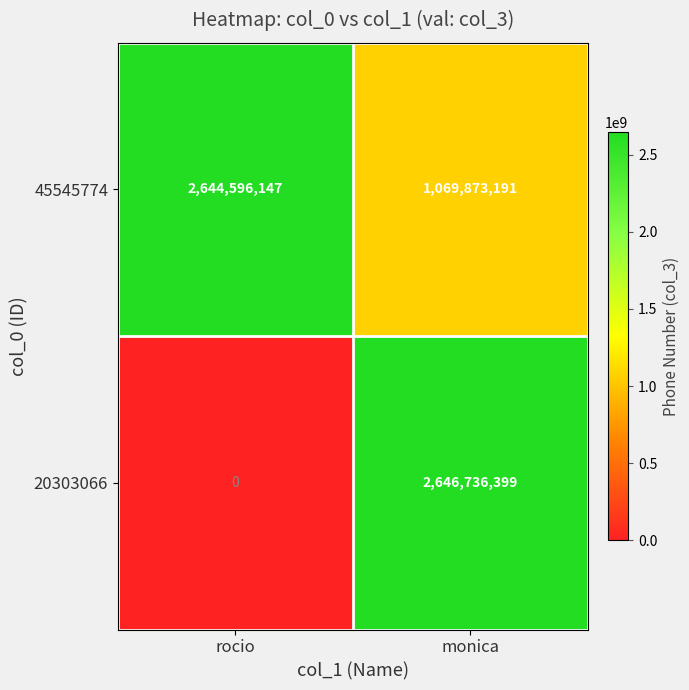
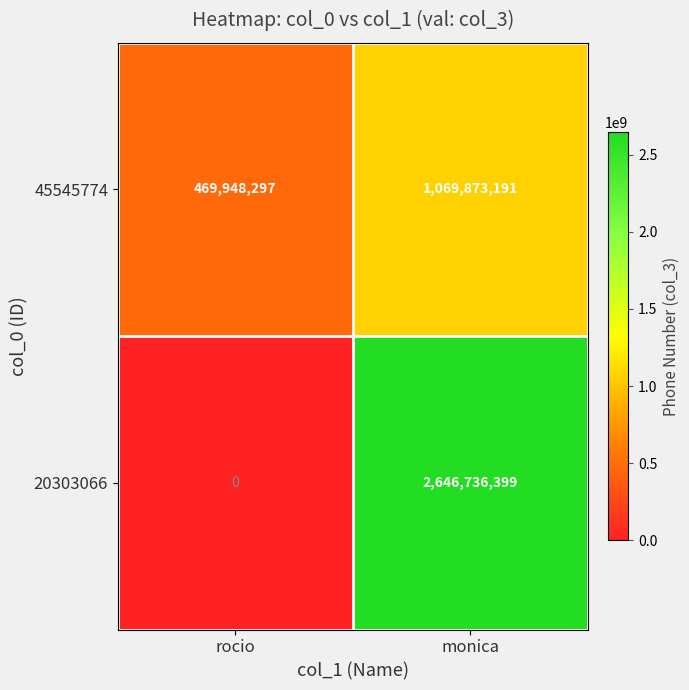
  {
    "45545774": {
-     "rocio": "2,644,596,147",
+     "rocio": "469,948,297",
      "monica": "1,069,873,191"
    },
    "20303066": {
      "rocio": "0",
      "monica": "2,646,736,399"
    }
  }
